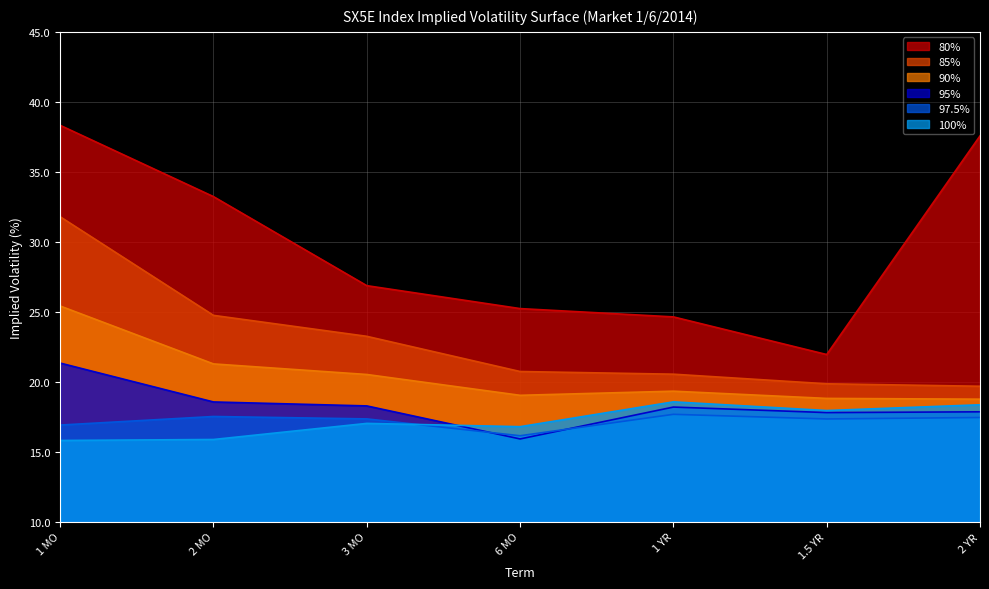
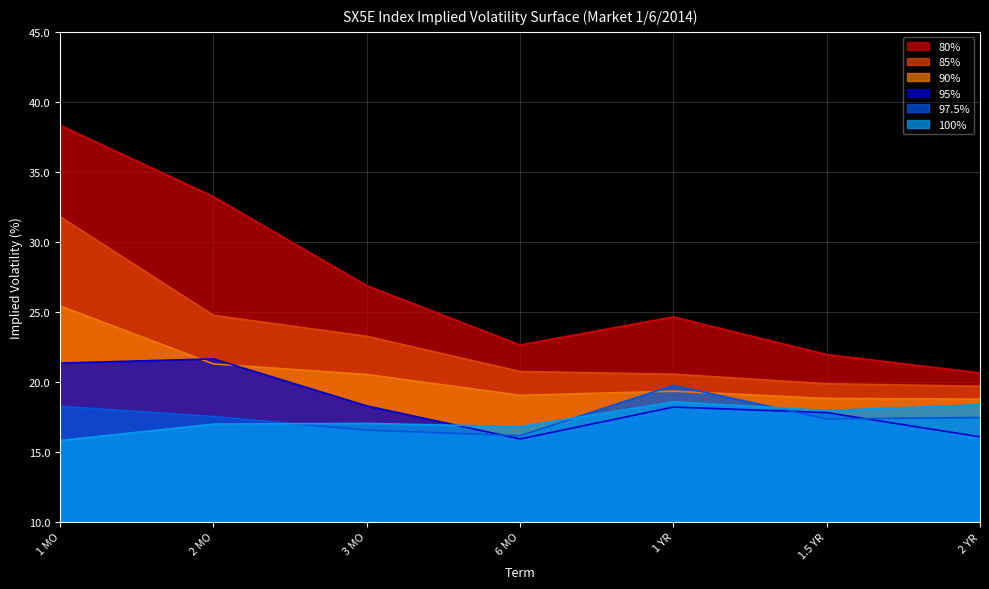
  {
    "80%": {
      "1 MO": 38.3,
      "2 MO": 33.2,
      "3 MO": 26.9,
-     "6 MO": 25.2,
+     "6 MO": 22.6,
      "1 YR": 24.6,
      "1.5 YR": 22.0,
-     "2 YR": 37.6
+     "2 YR": 20.6
    },
    "95%": {
      "1 MO": 21.3,
-     "2 MO": 18.6,
+     "2 MO": 21.6,
      "3 MO": 18.3,
      "6 MO": 15.9,
      "1 YR": 18.2,
-     "2 YR": 17.9
+     "2 YR": 16.1
    },
    "97.5%": {
-     "1 MO": 16.9,
+     "1 MO": 18.3,
      "2 MO": 17.5,
-     "3 MO": 17.4,
+     "3 MO": 16.6,
      "6 MO": 16.1,
-     "1 YR": 17.7,
+     "1 YR": 19.7,
      "1.5 YR": 17.3,
      "2 YR": 17.5
    },
    "100%": {
      "1 MO": 15.8,
-     "2 MO": 15.9,
+     "2 MO": 17.0,
      "3 MO": 17.0,
      "6 MO": 16.8,
      "1 YR": 18.6,
      "2 YR": 18.4
    }
  }
